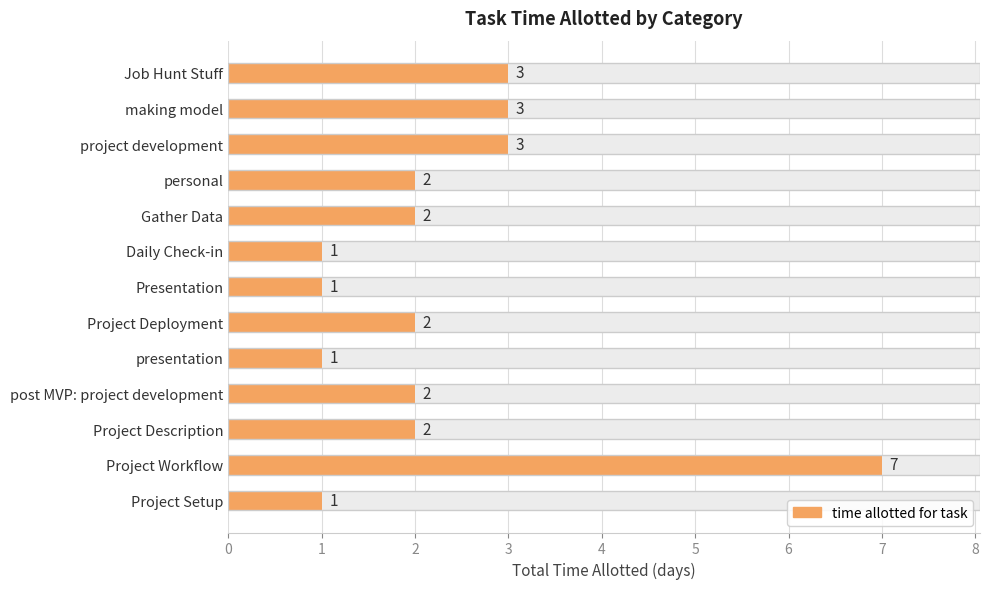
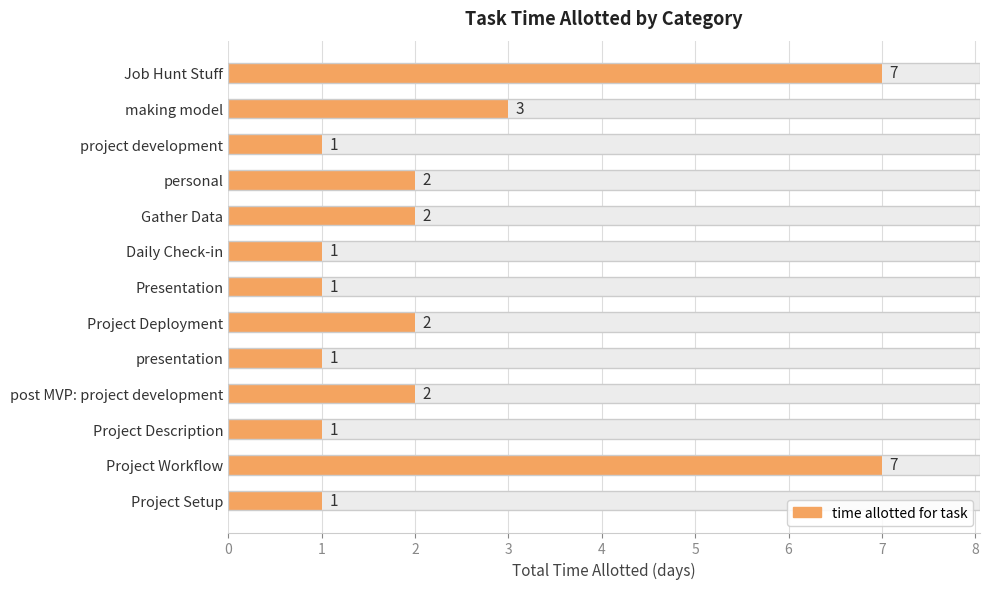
  {
    "time allotted for task": {
-     "Job Hunt Stuff": 3,
-     "project development": 3,
-     "Project Description": 2
+     "Job Hunt Stuff": 7,
+     "project development": 1,
+     "Project Description": 1
    }
  }
